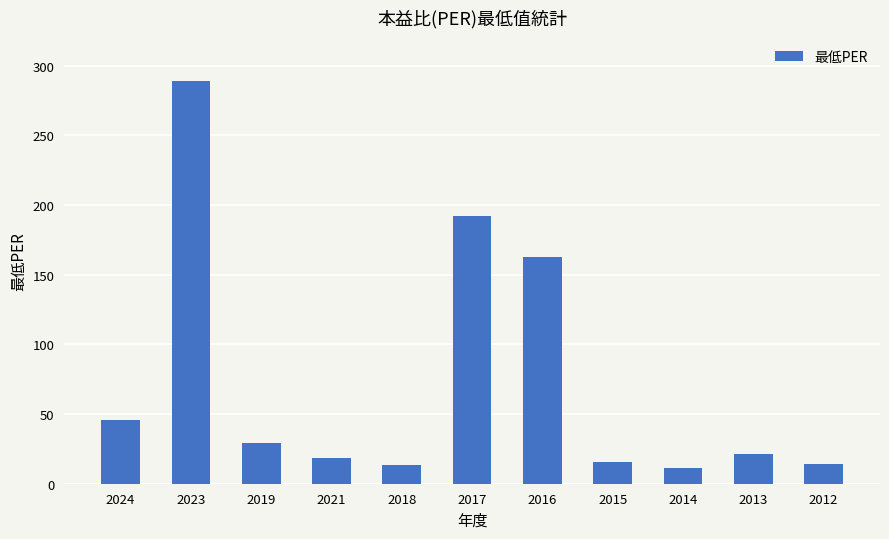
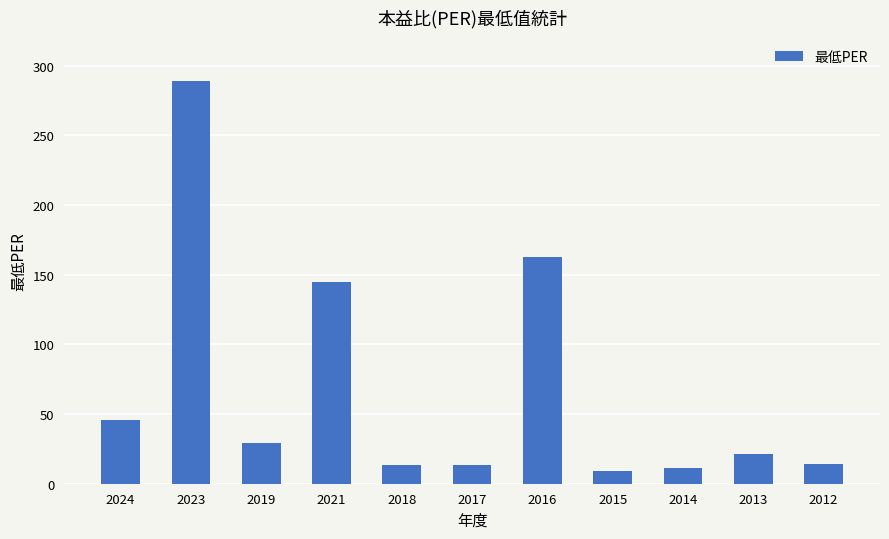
  {
    "2024": 46,
    "2023": 289,
    "2019": 29,
-   "2021": 19,
+   "2021": 145,
    "2018": 13,
-   "2017": 192,
+   "2017": 13,
    "2016": 163,
-   "2015": 16,
+   "2015": 9,
    "2014": 11,
    "2013": 21,
    "2012": 14
  }
